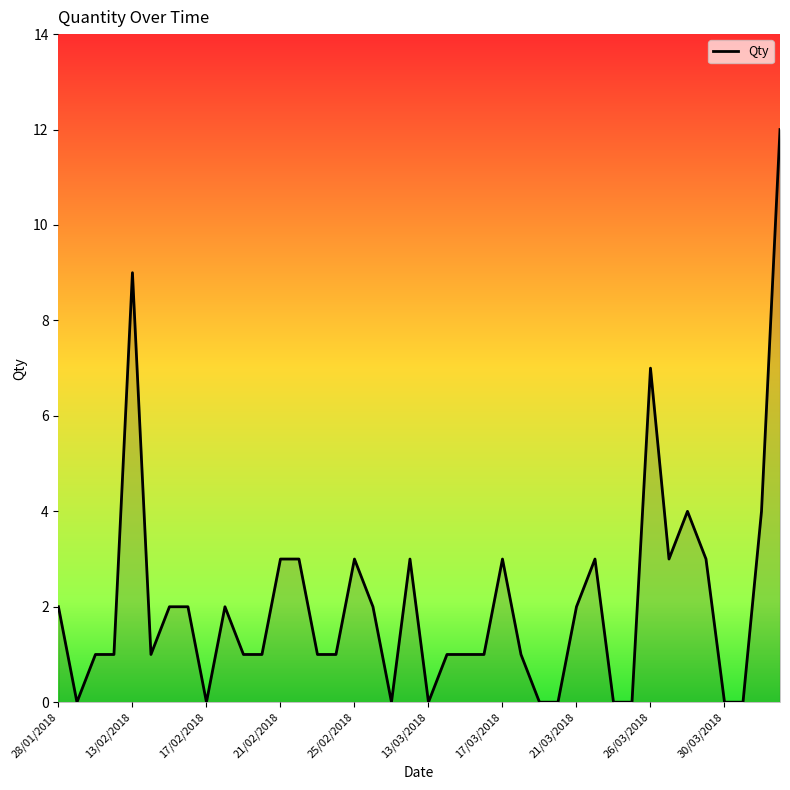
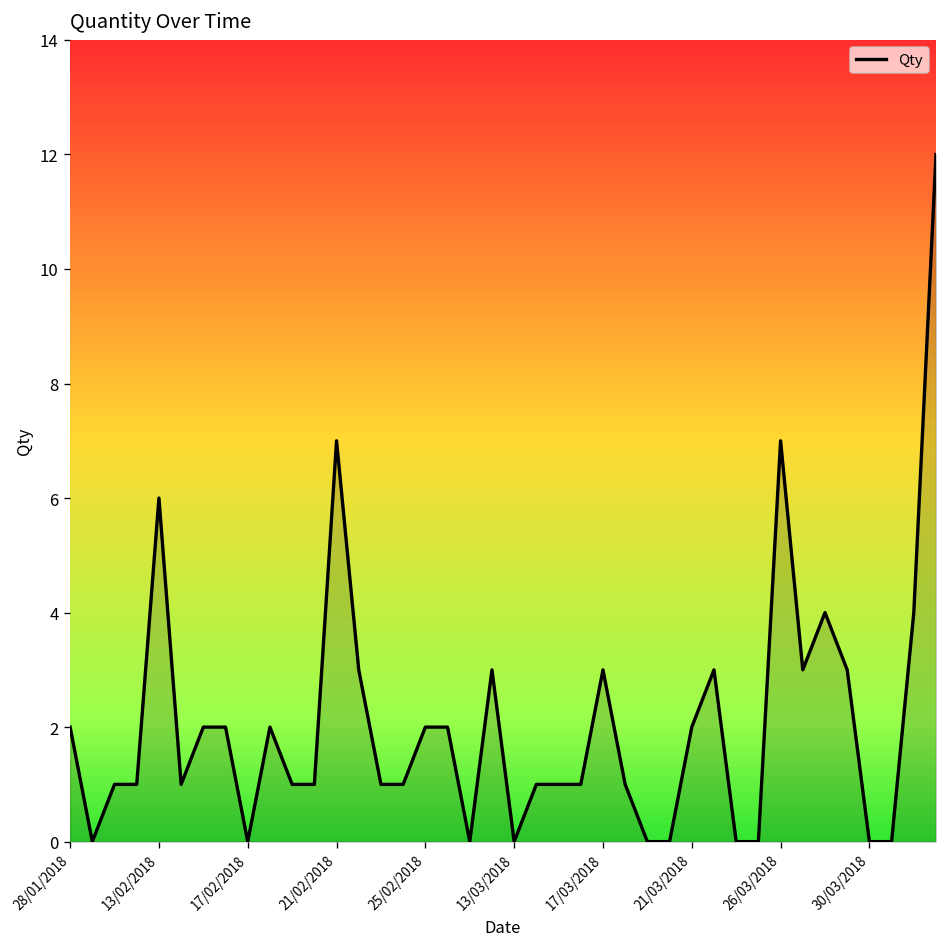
  {
    "28/01/2018": 2,
-   "13/02/2018": 9,
+   "13/02/2018": 6,
    "17/02/2018": 0,
-   "21/02/2018": 3,
-   "25/02/2018": 3,
+   "21/02/2018": 7,
+   "25/02/2018": 2,
    "13/03/2018": 0,
    "17/03/2018": 3,
    "21/03/2018": 2,
    "26/03/2018": 7,
    "30/03/2018": 0
  }
